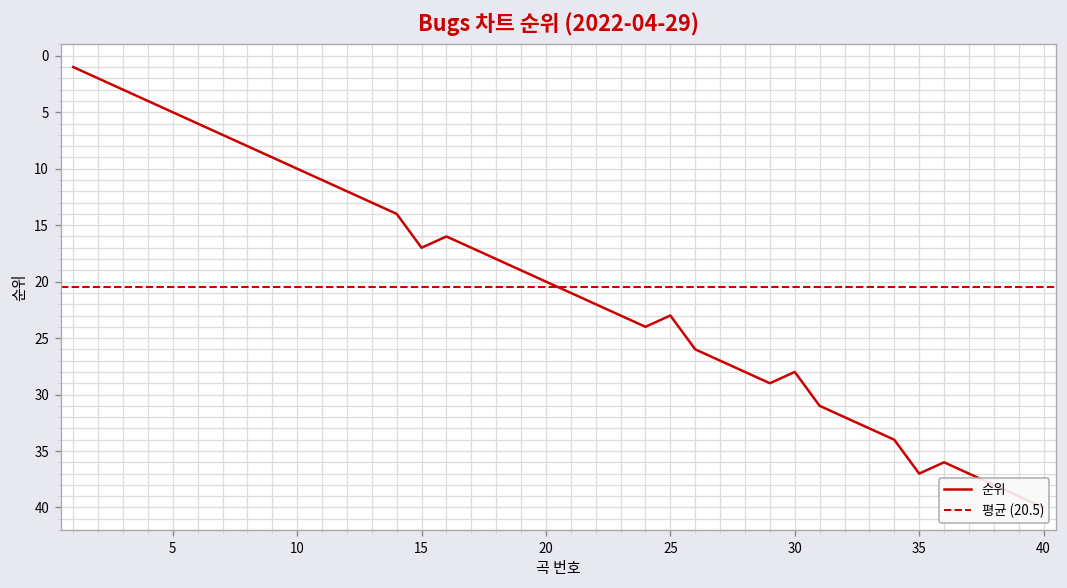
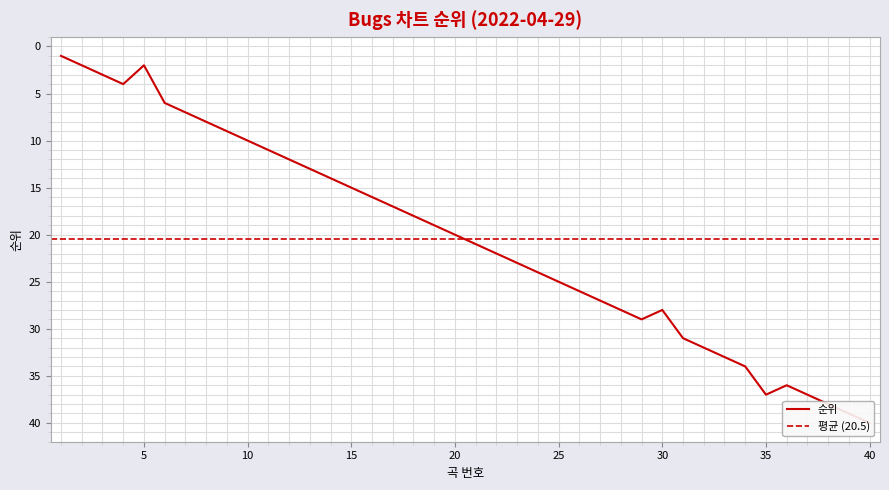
  {
-   "5": 5,
+   "5": 2,
    "10": 10,
-   "15": 17,
+   "15": 15,
    "20": 20,
-   "25": 23,
+   "25": 25,
    "30": 28,
    "35": 37
  }
